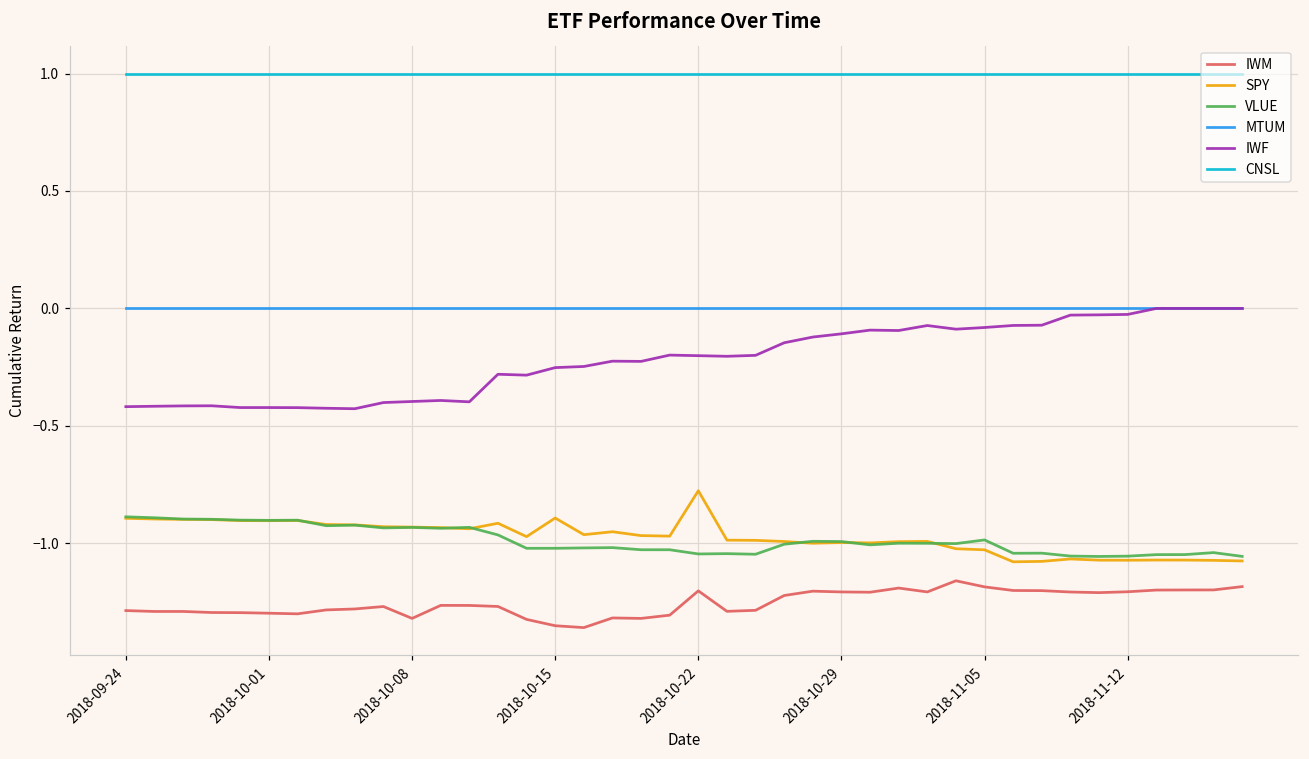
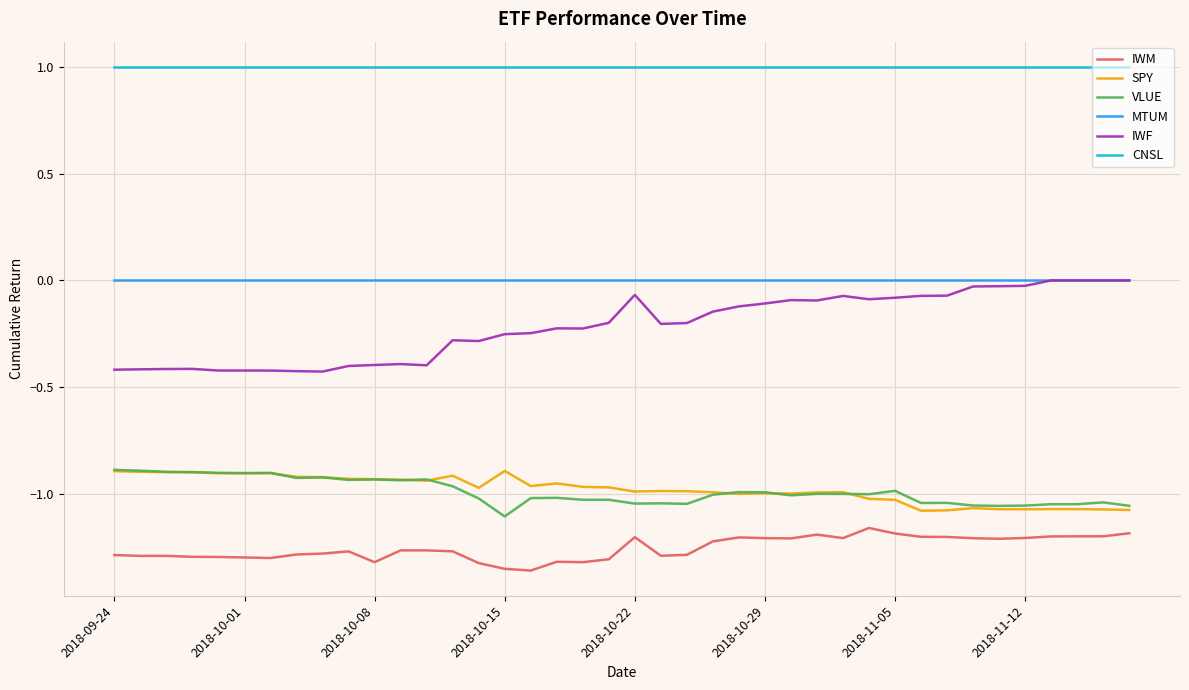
  {
    "IWM": {
      "2018-09-24": -1.29,
      "2018-10-01": -1.30,
      "2018-10-08": -1.32,
      "2018-10-15": -1.35,
      "2018-10-22": -1.20,
      "2018-10-29": -1.21,
      "2018-11-05": -1.19,
      "2018-11-12": -1.21
    },
    "SPY": {
      "2018-10-15": -0.89,
-     "2018-10-22": -0.78,
+     "2018-10-22": -0.99,
      "2018-11-05": -1.03,
      "2018-11-12": -1.07
    },
    "VLUE": {
-     "2018-10-15": -1.02,
+     "2018-10-15": -1.11,
      "2018-10-22": -1.05,
      "2018-11-05": -0.99,
      "2018-11-12": -1.05
    },
    "IWF": {
      "2018-09-24": -0.42,
      "2018-10-01": -0.42,
      "2018-10-08": -0.40,
      "2018-10-15": -0.25,
-     "2018-10-22": -0.20,
+     "2018-10-22": -0.07,
      "2018-10-29": -0.11,
      "2018-11-05": -0.08,
      "2018-11-12": -0.03
    }
  }
